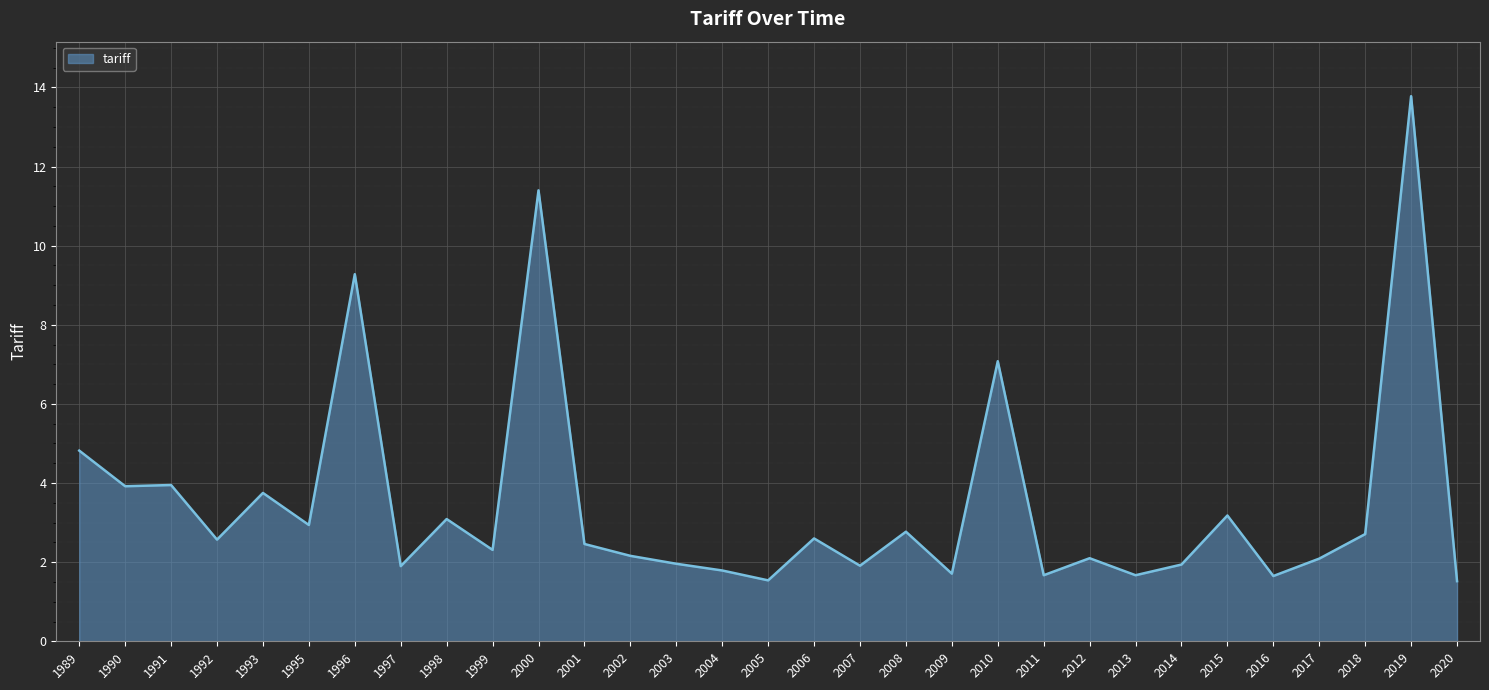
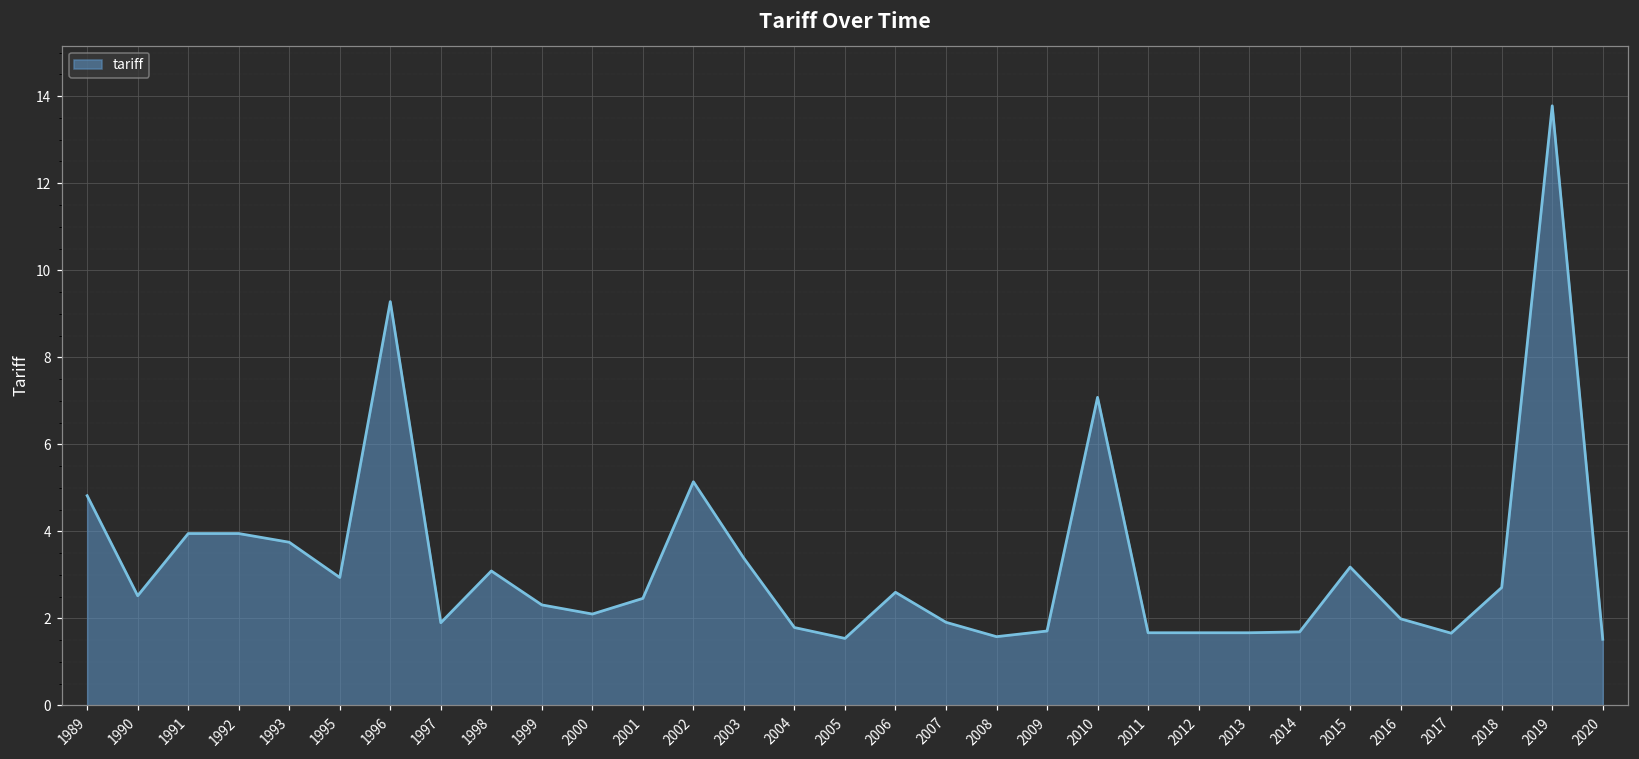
  {
    "1989": 4.8,
-   "1990": 3.9,
+   "1990": 2.5,
    "1991": 4.0,
-   "1992": 2.6,
+   "1992": 4.0,
    "1993": 3.8,
    "1995": 2.9,
    "1996": 9.3,
    "1997": 1.9,
    "1998": 3.1,
    "1999": 2.3,
-   "2000": 11.4,
+   "2000": 2.1,
    "2001": 2.5,
-   "2002": 2.2,
-   "2003": 2.0,
+   "2002": 5.1,
+   "2003": 3.4,
    "2004": 1.8,
    "2005": 1.5,
    "2006": 2.6,
    "2007": 1.9,
-   "2008": 2.8,
+   "2008": 1.6,
    "2009": 1.7,
    "2010": 7.1,
    "2011": 1.7,
-   "2012": 2.1,
+   "2012": 1.7,
    "2013": 1.7,
-   "2014": 1.9,
+   "2014": 1.7,
    "2015": 3.2,
-   "2016": 1.7,
-   "2017": 2.1,
+   "2016": 2.0,
+   "2017": 1.7,
    "2018": 2.7,
    "2019": 13.8,
    "2020": 1.5
  }
